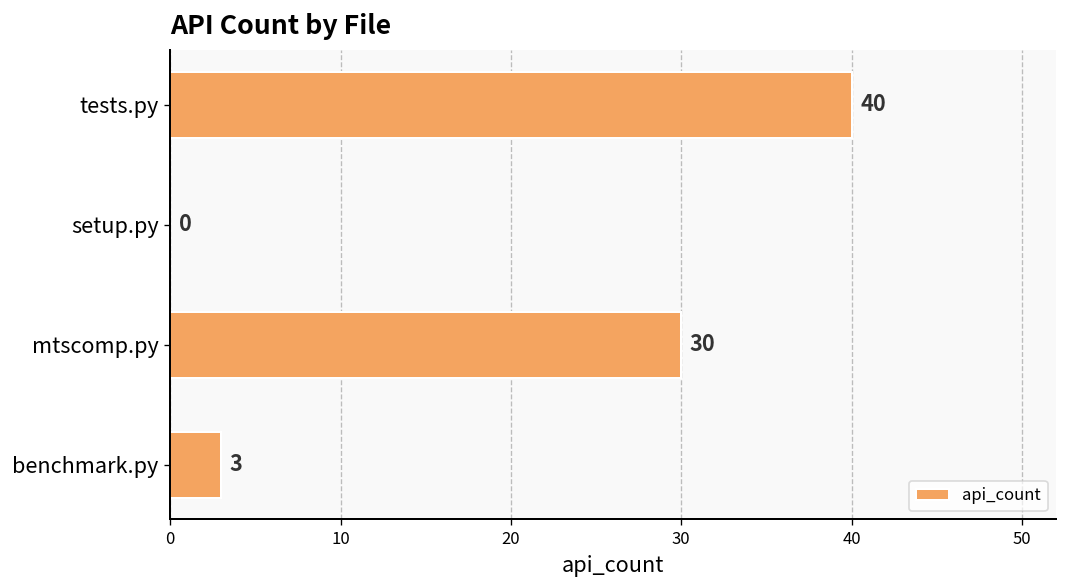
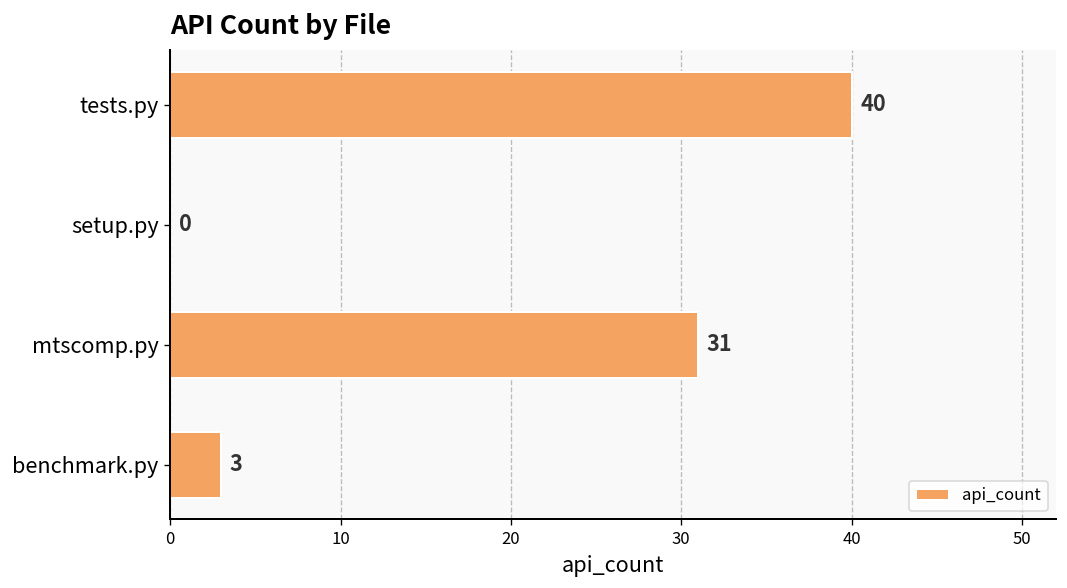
  {
    "tests.py": 40,
    "setup.py": 0,
-   "mtscomp.py": 30,
+   "mtscomp.py": 31,
    "benchmark.py": 3
  }
